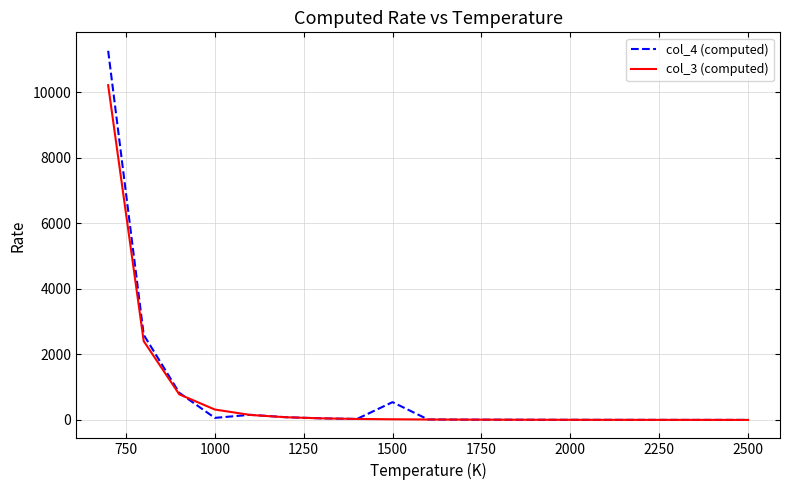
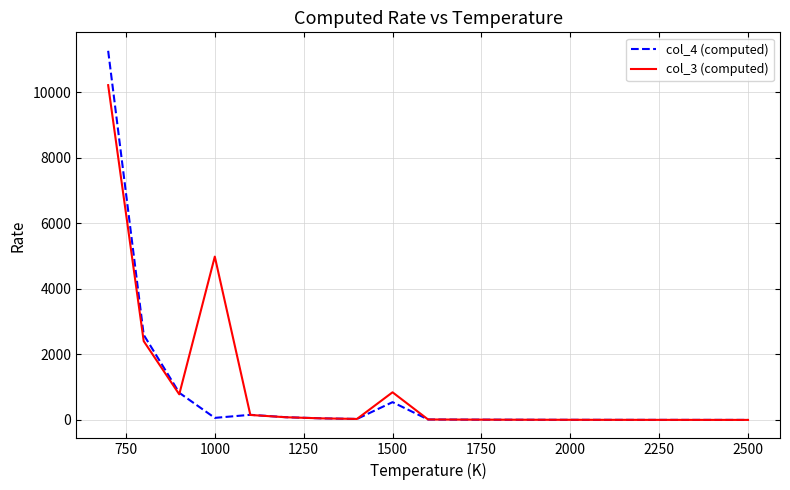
  {
    "col_4 (computed)": {
      "1000": 100,
      "1500": 500
    },
    "col_3 (computed)": {
-     "1000": 300,
-     "1500": 0
+     "1000": 5000,
+     "1500": 800
    }
  }
